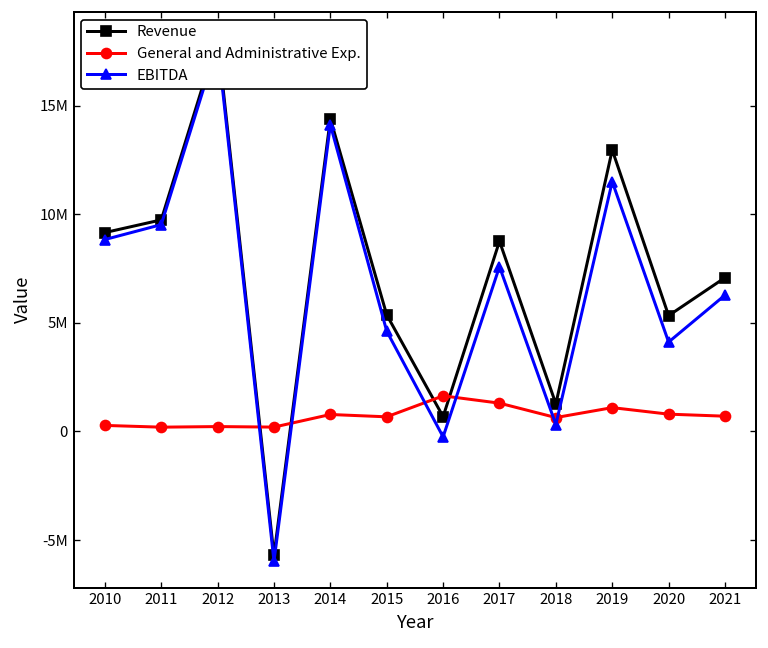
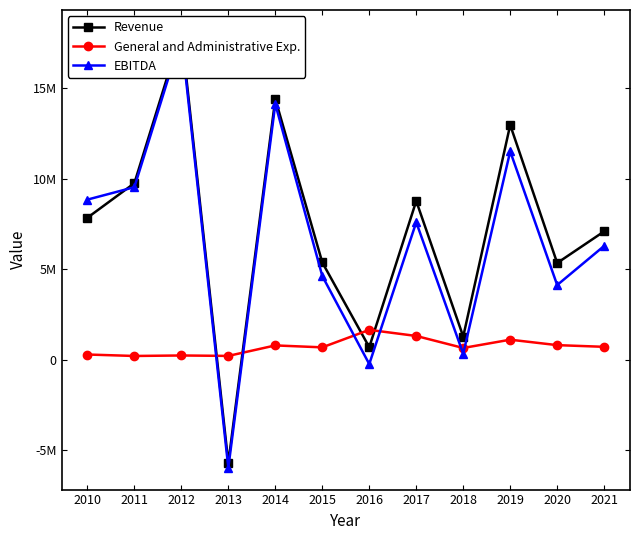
  {
    "Revenue": {
-     "2010": 9200000,
+     "2010": 7800000,
      "2011": 9700000,
      "2013": -5700000,
      "2014": 14400000,
      "2015": 5400000,
      "2016": 700000,
      "2017": 8800000,
      "2018": 1300000,
      "2019": 13000000,
      "2020": 5300000,
      "2021": 7100000
    },
    "General and Administrative Exp.": {
      "2010": 300000,
      "2011": 200000,
      "2012": 200000,
      "2013": 200000,
      "2014": 800000,
      "2015": 700000,
      "2016": 1600000,
      "2017": 1300000,
      "2018": 600000,
      "2019": 1100000,
      "2020": 800000,
      "2021": 700000
    },
    "EBITDA": {
      "2010": 8800000,
      "2011": 9500000,
      "2013": -6000000,
      "2014": 14100000,
      "2015": 4600000,
      "2016": -200000,
      "2017": 7600000,
      "2018": 300000,
      "2019": 11500000,
      "2020": 4100000,
      "2021": 6300000
    }
  }
